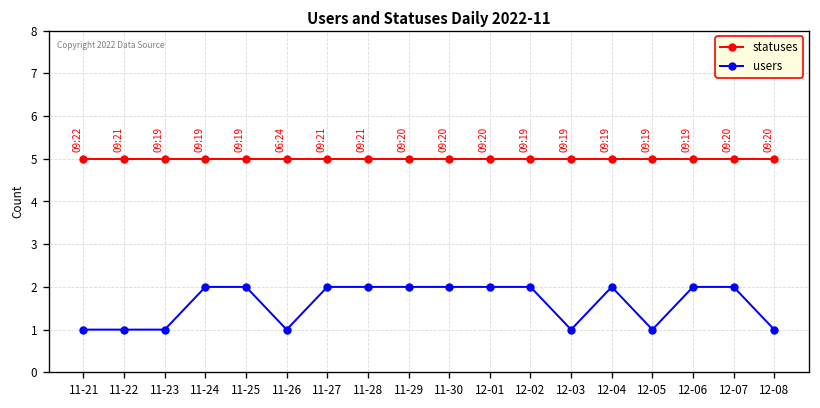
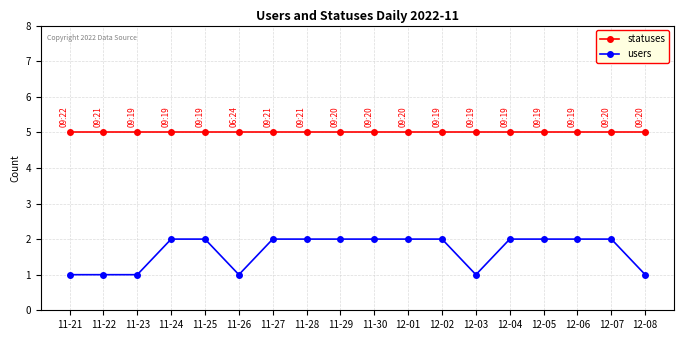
  {
    "users": {
      "11-21": 1,
      "11-22": 1,
      "11-23": 1,
      "11-24": 2,
      "11-25": 2,
      "11-26": 1,
      "11-27": 2,
      "11-28": 2,
      "11-29": 2,
      "11-30": 2,
      "12-01": 2,
      "12-02": 2,
      "12-03": 1,
      "12-04": 2,
-     "12-05": 1,
+     "12-05": 2,
      "12-06": 2,
      "12-07": 2,
      "12-08": 1
    }
  }
